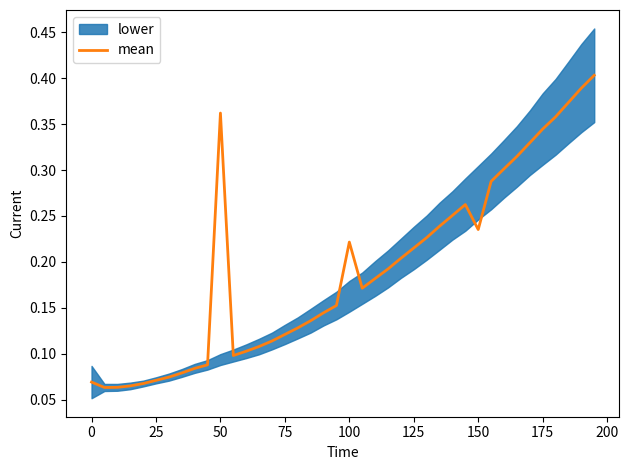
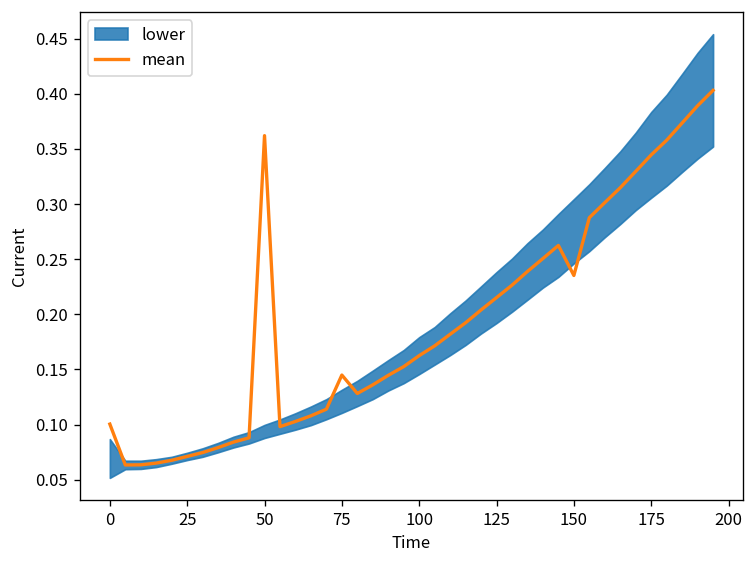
  {
    "mean": {
-     "0": 0.07,
+     "0": 0.10,
      "25": 0.07,
      "50": 0.36,
-     "75": 0.12,
-     "100": 0.22,
+     "75": 0.14,
+     "100": 0.16,
      "125": 0.22,
      "150": 0.24,
      "175": 0.34
    }
  }
